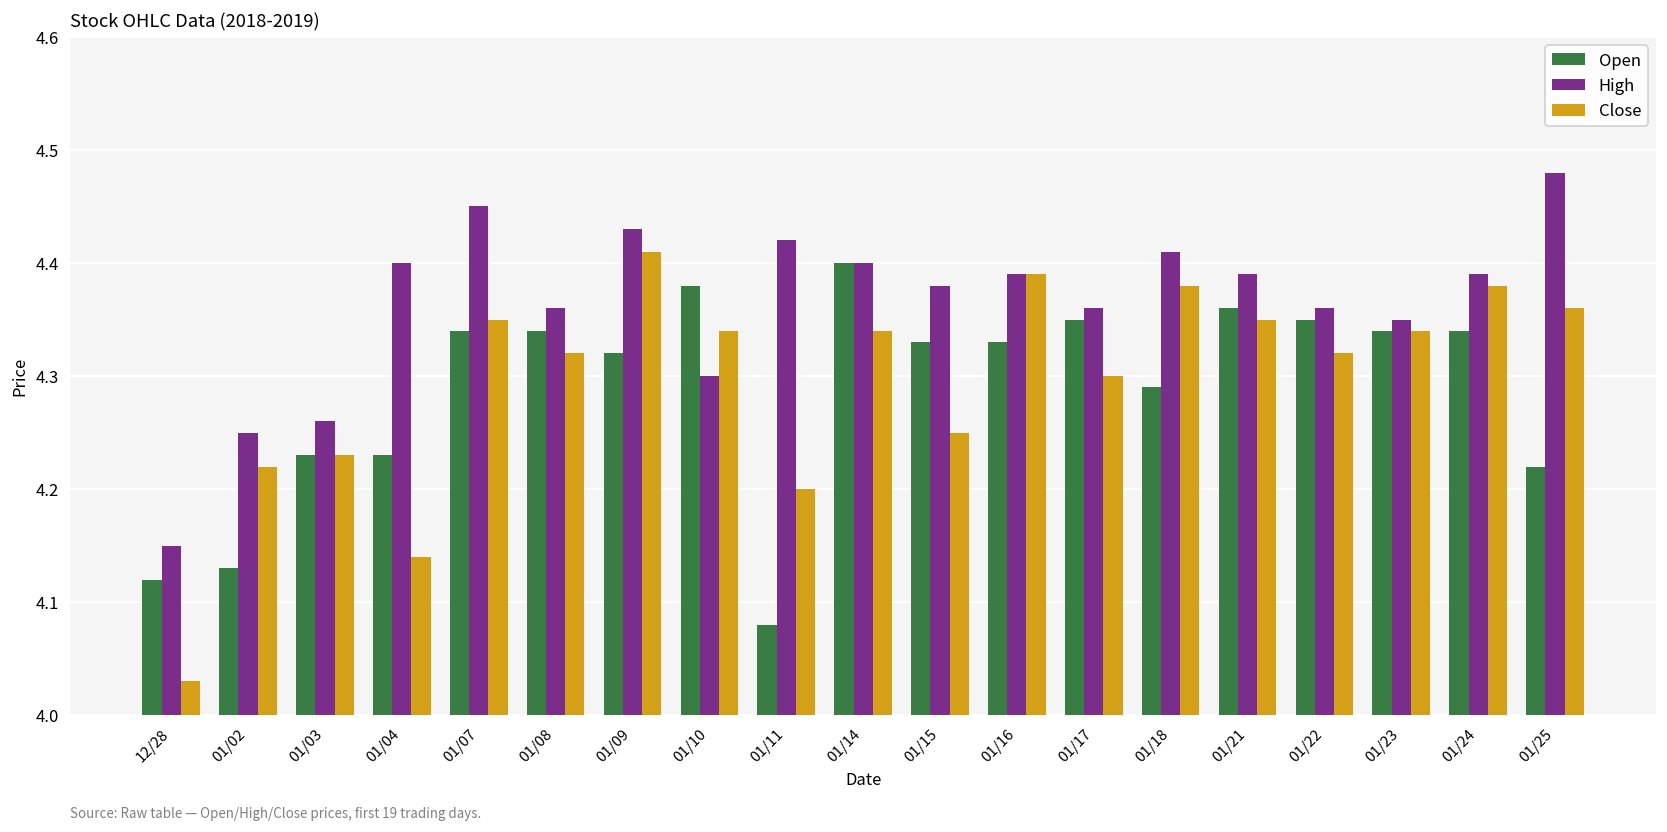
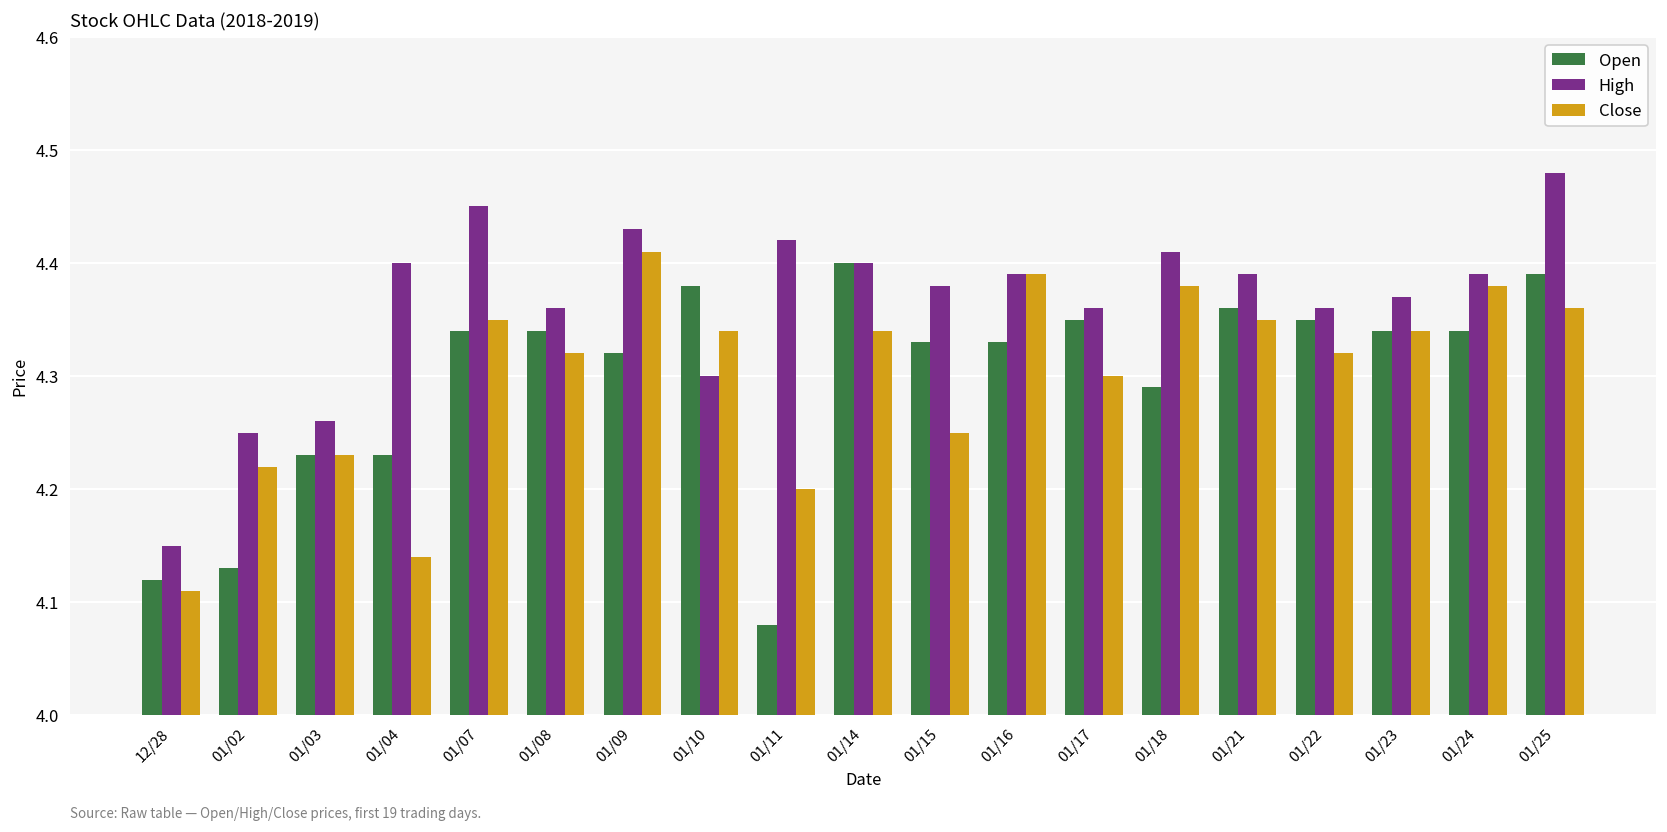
  {
    "Open": {
      "12/28": 4.12,
      "01/02": 4.13,
      "01/03": 4.23,
      "01/04": 4.23,
      "01/07": 4.34,
      "01/08": 4.34,
      "01/09": 4.32,
      "01/10": 4.38,
      "01/11": 4.08,
      "01/14": 4.40,
      "01/15": 4.33,
      "01/16": 4.33,
      "01/17": 4.35,
      "01/18": 4.29,
      "01/21": 4.36,
      "01/22": 4.35,
      "01/23": 4.34,
      "01/24": 4.34,
-     "01/25": 4.22
+     "01/25": 4.39
    },
    "High": {
      "12/28": 4.15,
      "01/02": 4.25,
      "01/03": 4.26,
      "01/04": 4.40,
      "01/07": 4.45,
      "01/08": 4.36,
      "01/09": 4.43,
      "01/10": 4.30,
      "01/11": 4.42,
      "01/14": 4.40,
      "01/15": 4.38,
      "01/16": 4.39,
      "01/17": 4.36,
      "01/18": 4.41,
      "01/21": 4.39,
      "01/22": 4.36,
-     "01/23": 4.35,
+     "01/23": 4.37,
      "01/24": 4.39,
      "01/25": 4.48
    },
    "Close": {
-     "12/28": 4.03,
+     "12/28": 4.11,
      "01/03": 4.23,
      "01/04": 4.14,
      "01/07": 4.35,
      "01/08": 4.32,
      "01/09": 4.41,
      "01/10": 4.34,
      "01/11": 4.20,
      "01/14": 4.34,
      "01/15": 4.25,
      "01/16": 4.39,
      "01/17": 4.30,
      "01/18": 4.38,
      "01/21": 4.35,
      "01/22": 4.32,
      "01/23": 4.34,
      "01/24": 4.38,
      "01/25": 4.36
    }
  }
